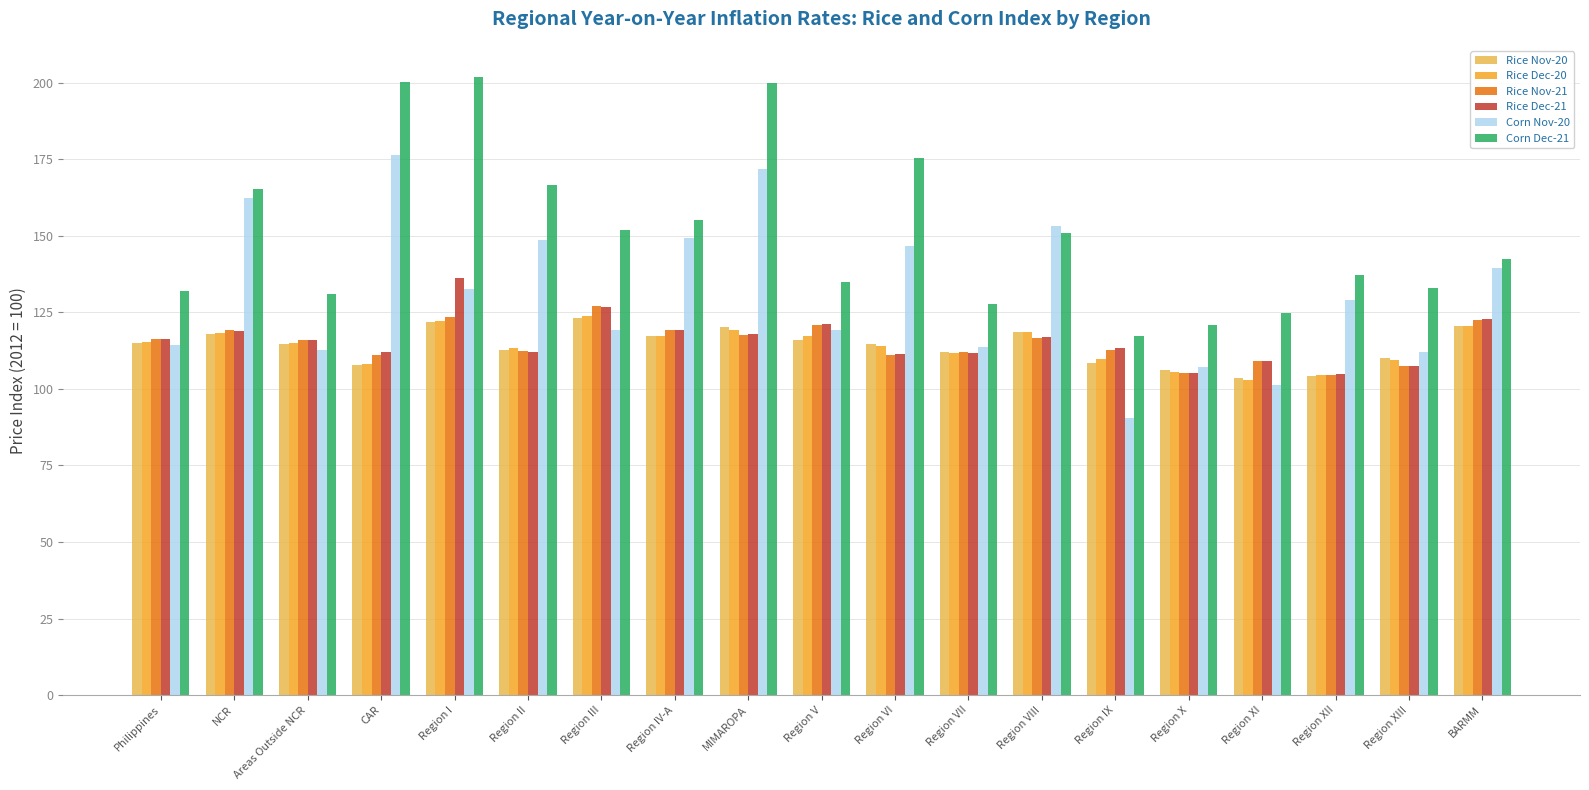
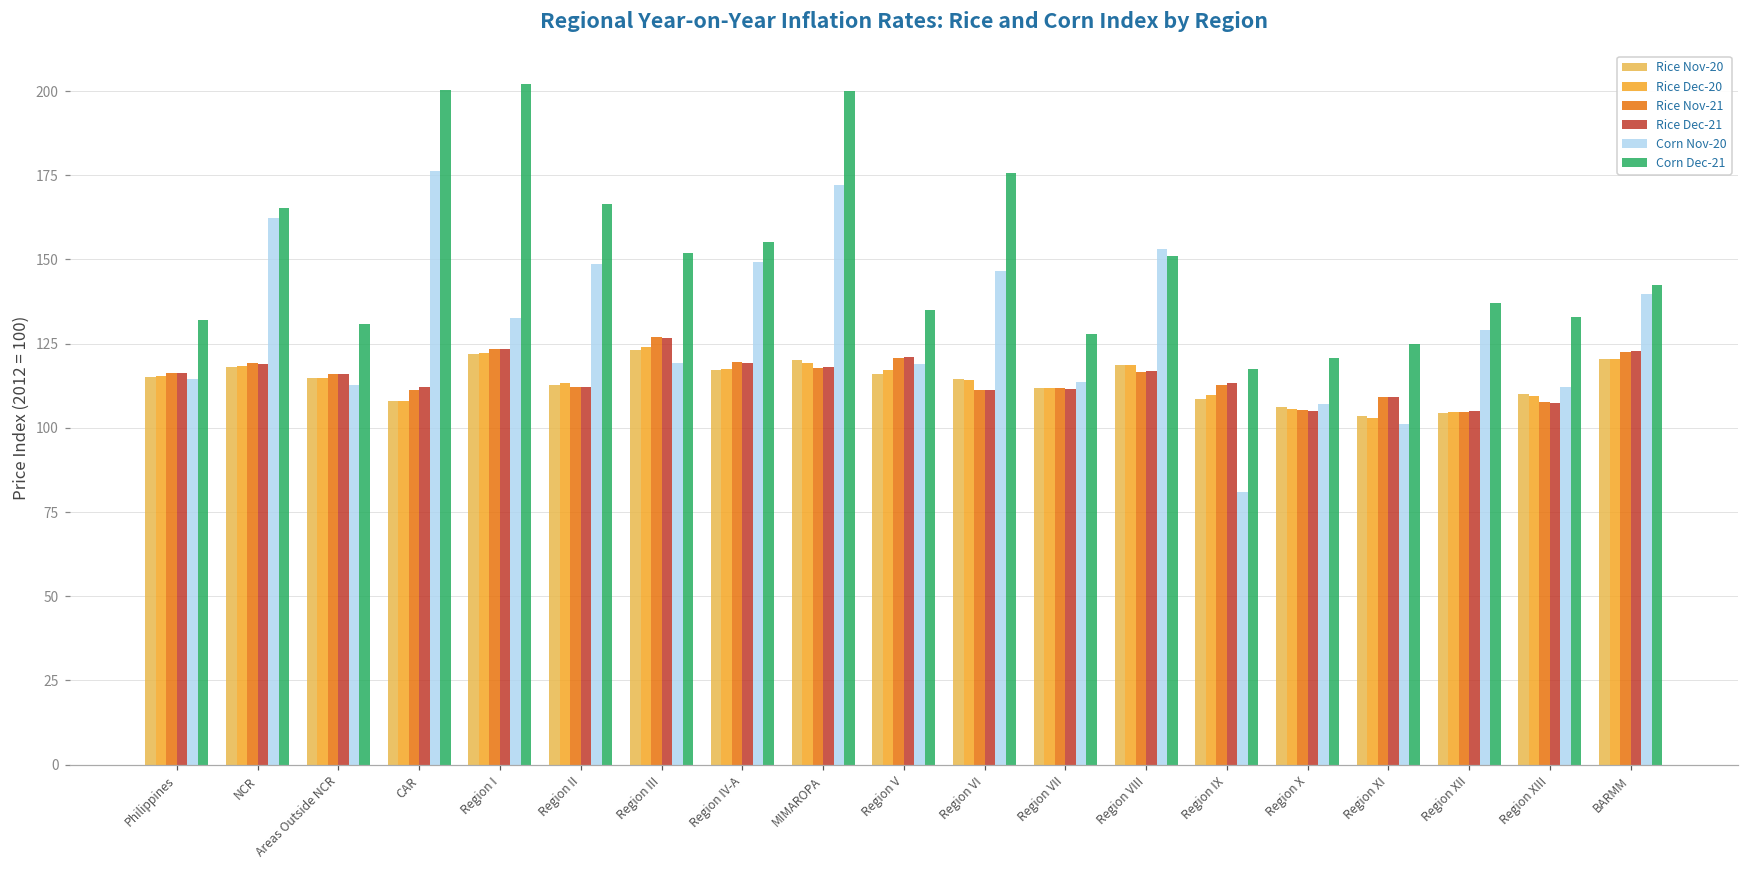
  {
    "Rice Dec-21": {
      "Philippines": 116,
      "NCR": 119,
      "Areas Outside NCR": 116,
      "CAR": 112,
-     "Region I": 136,
+     "Region I": 123,
      "Region II": 112,
      "Region III": 127,
      "Region IV-A": 119,
      "MIMAROPA": 118,
      "Region V": 121,
      "Region VI": 111,
      "Region VII": 112,
      "Region VIII": 117,
      "Region IX": 113,
      "Region X": 105,
      "Region XI": 109,
      "Region XII": 105,
      "Region XIII": 107,
      "BARMM": 123
    },
    "Corn Nov-20": {
      "Philippines": 114,
      "NCR": 162,
      "Areas Outside NCR": 113,
      "CAR": 176,
      "Region I": 133,
      "Region II": 149,
      "Region III": 119,
      "Region IV-A": 149,
      "MIMAROPA": 172,
      "Region V": 119,
      "Region VI": 147,
      "Region VII": 114,
      "Region VIII": 153,
-     "Region IX": 90,
+     "Region IX": 81,
      "Region X": 107,
      "Region XI": 101,
      "Region XII": 129,
      "Region XIII": 112,
      "BARMM": 140
    },
    "Corn Dec-21": {
      "Philippines": 132,
      "NCR": 165,
      "Areas Outside NCR": 131,
      "CAR": 200,
      "Region I": 202,
      "Region II": 166,
      "Region III": 152,
      "Region IV-A": 155,
      "MIMAROPA": 200,
      "Region V": 135,
      "Region VI": 176,
      "Region VII": 128,
      "Region VIII": 151,
      "Region IX": 117,
      "Region X": 121,
      "Region XI": 125,
      "Region XII": 137,
      "Region XIII": 133,
      "BARMM": 143
    }
  }
